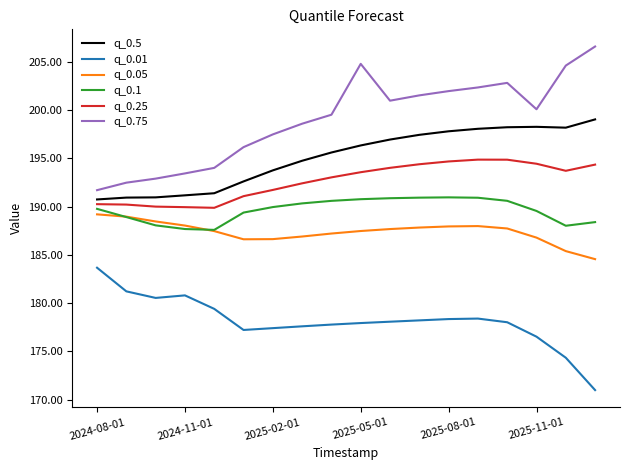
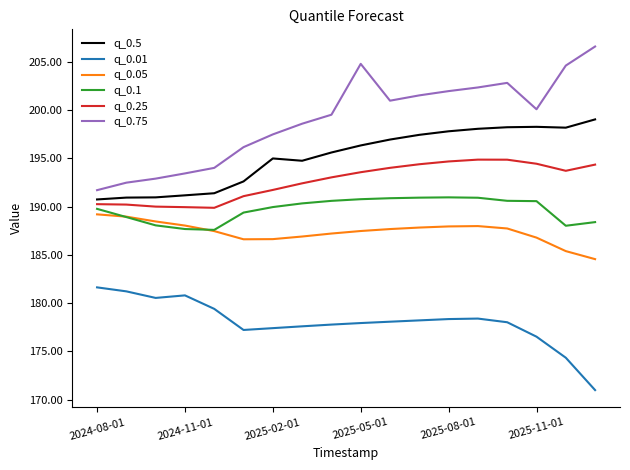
  {
    "q_0.5": {
      "2024-08-01": 191,
      "2024-11-01": 191,
-     "2025-02-01": 194,
+     "2025-02-01": 195,
      "2025-05-01": 196,
      "2025-08-01": 198,
      "2025-11-01": 198
    },
    "q_0.01": {
-     "2024-08-01": 184,
+     "2024-08-01": 182,
      "2024-11-01": 181,
      "2025-02-01": 177,
      "2025-05-01": 178,
      "2025-08-01": 178,
      "2025-11-01": 177
    },
    "q_0.05": {
      "2024-08-01": 189,
      "2024-11-01": 188,
      "2025-02-01": 187,
      "2025-05-01": 187,
      "2025-08-01": 188,
      "2025-11-01": 187
    },
    "q_0.1": {
      "2024-08-01": 190,
      "2024-11-01": 188,
      "2025-02-01": 190,
      "2025-05-01": 191,
      "2025-08-01": 191,
-     "2025-11-01": 190
+     "2025-11-01": 191
    },
    "q_0.25": {
      "2024-08-01": 190,
      "2024-11-01": 190,
      "2025-02-01": 192,
      "2025-05-01": 194,
      "2025-08-01": 195,
      "2025-11-01": 194
    },
    "q_0.75": {
      "2024-08-01": 192,
      "2024-11-01": 193,
      "2025-02-01": 197,
      "2025-05-01": 205,
      "2025-08-01": 202,
      "2025-11-01": 200
    }
  }
